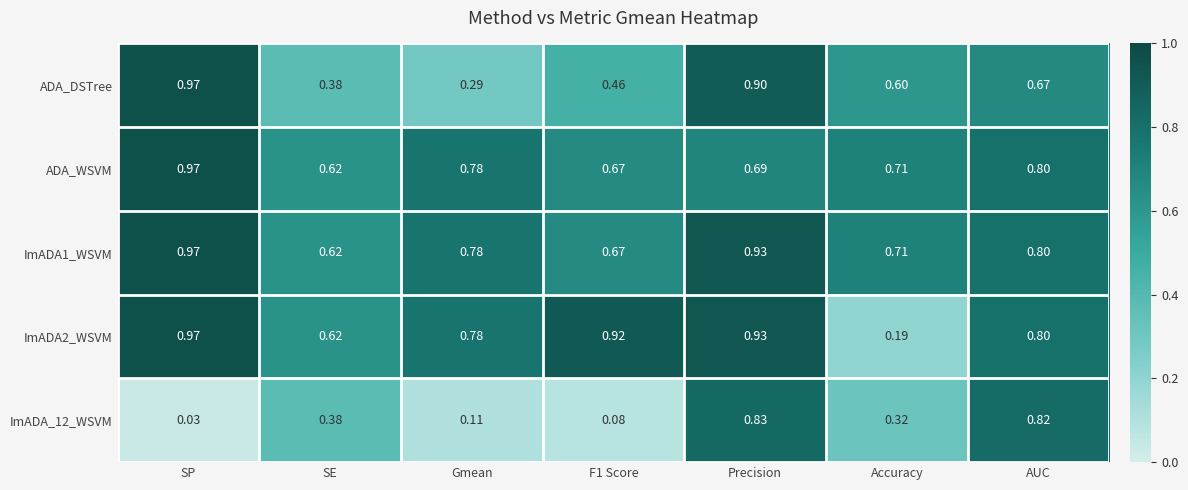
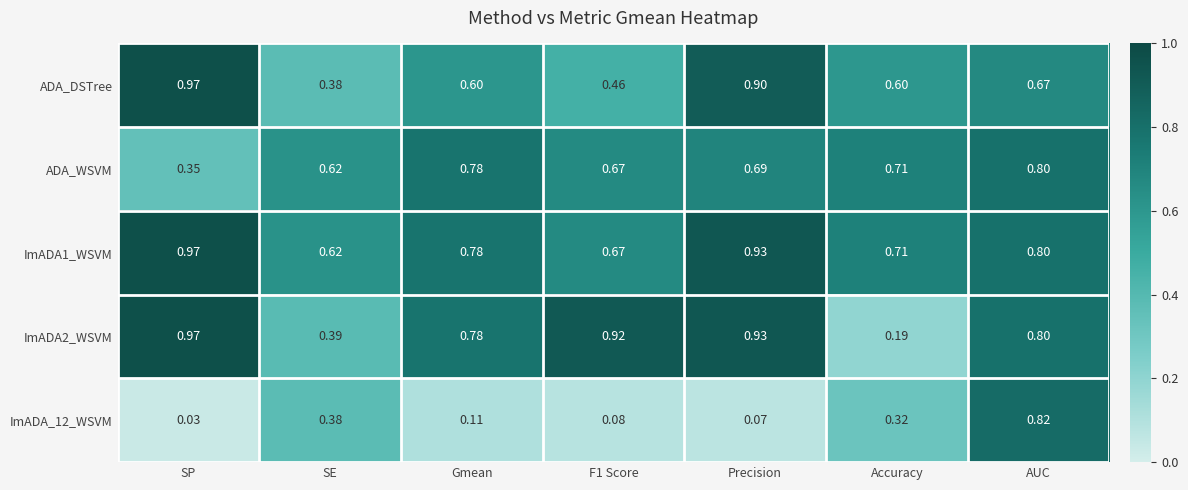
  {
    "ADA_DSTree": {
      "SP": 0.97,
      "SE": 0.38,
-     "Gmean": 0.29,
+     "Gmean": 0.60,
      "F1 Score": 0.46,
      "Precision": 0.90,
      "Accuracy": 0.60,
      "AUC": 0.67
    },
    "ADA_WSVM": {
-     "SP": 0.97,
+     "SP": 0.35,
      "SE": 0.62,
      "Gmean": 0.78,
      "F1 Score": 0.67,
      "Precision": 0.69,
      "Accuracy": 0.71,
      "AUC": 0.80
    },
    "ImADA1_WSVM": {
      "SP": 0.97,
      "SE": 0.62,
      "Gmean": 0.78,
      "F1 Score": 0.67,
      "Precision": 0.93,
      "Accuracy": 0.71,
      "AUC": 0.80
    },
    "ImADA2_WSVM": {
      "SP": 0.97,
-     "SE": 0.62,
+     "SE": 0.39,
      "Gmean": 0.78,
      "F1 Score": 0.92,
      "Precision": 0.93,
      "Accuracy": 0.19,
      "AUC": 0.80
    },
    "ImADA_12_WSVM": {
      "SP": 0.03,
      "SE": 0.38,
      "Gmean": 0.11,
      "F1 Score": 0.08,
-     "Precision": 0.83,
+     "Precision": 0.07,
      "Accuracy": 0.32,
      "AUC": 0.82
    }
  }
